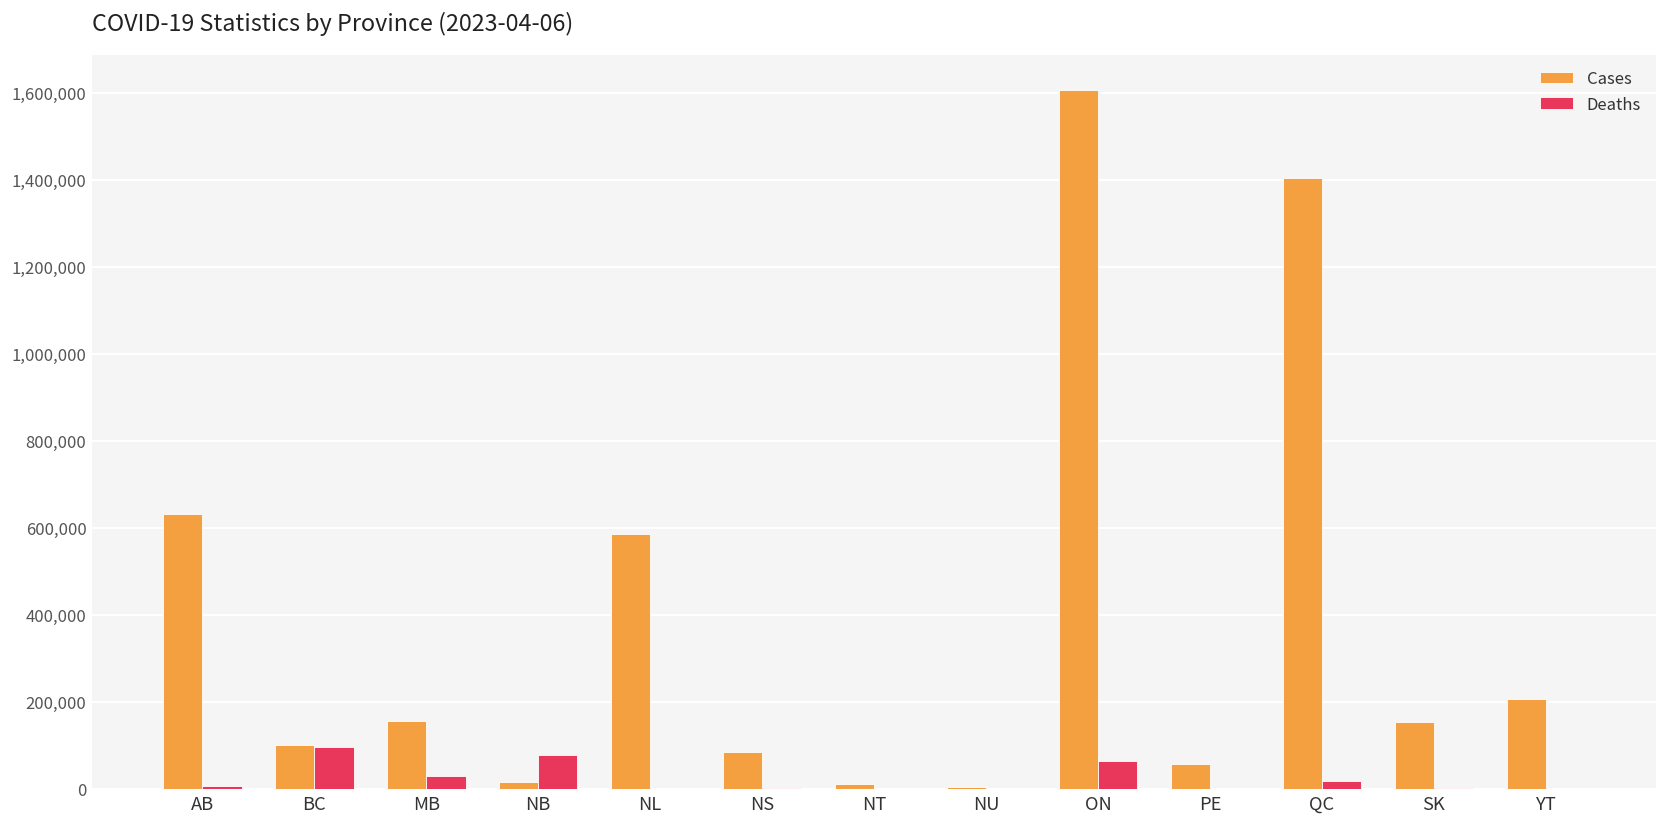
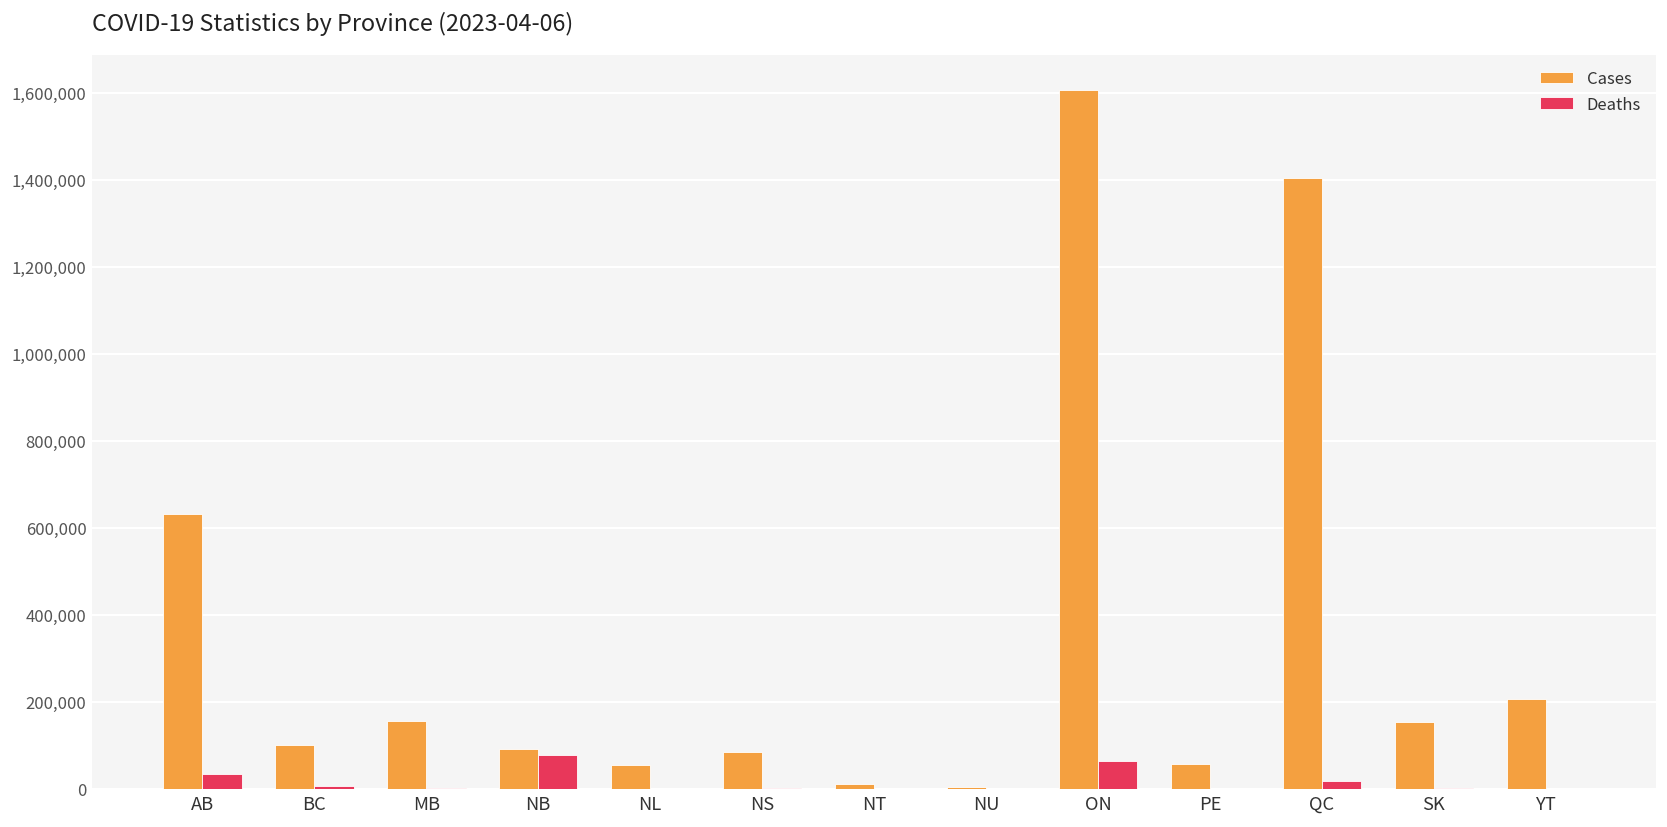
  {
    "Cases": {
      "AB": "630,000",
      "BC": "100,000",
      "MB": "160,000",
-     "NB": "20,000",
-     "NL": "590,000",
+     "NB": "90,000",
+     "NL": "50,000",
      "NS": "80,000",
      "NT": "10,000",
      "ON": "1,610,000",
      "PE": "60,000",
      "QC": "1,400,000",
      "SK": "150,000",
      "YT": "210,000"
    },
    "Deaths": {
-     "AB": "10,000",
-     "BC": "100,000",
-     "MB": "30,000",
+     "AB": "30,000",
+     "BC": "10,000",
+     "MB": "0",
      "NB": "80,000",
      "ON": "60,000",
      "QC": "20,000"
    }
  }
